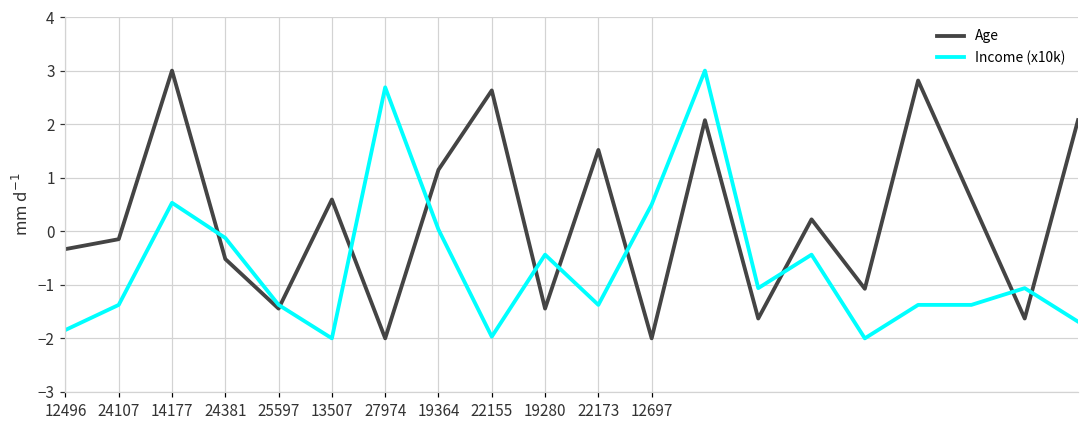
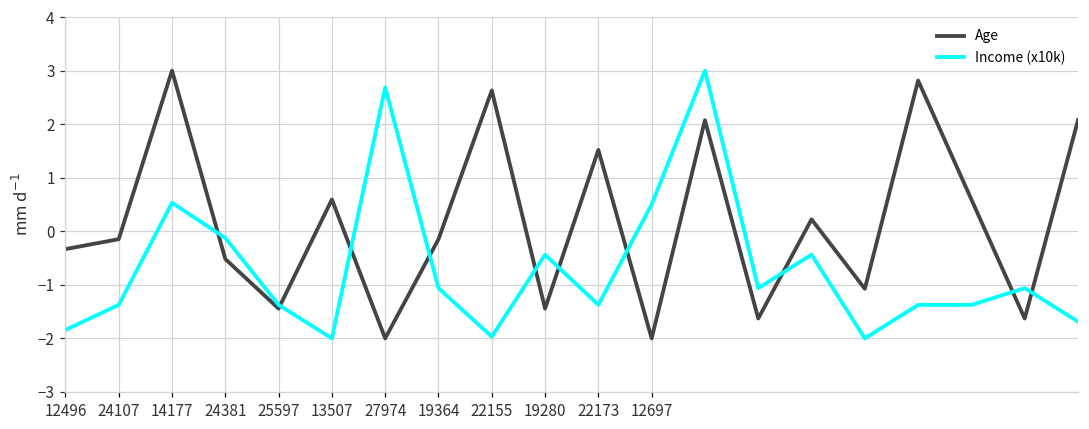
  {
    "Age": {
      "12496": -0.3,
      "24107": -0.1,
      "14177": 3.0,
      "24381": -0.5,
      "25597": -1.4,
      "13507": 0.6,
      "27974": -2.0,
-     "19364": 1.1,
+     "19364": -0.1,
      "22155": 2.6,
      "19280": -1.4,
      "22173": 1.5,
      "12697": -2.0
    },
    "Income (x10k)": {
      "12496": -1.8,
      "24107": -1.4,
      "14177": 0.5,
      "24381": -0.1,
      "25597": -1.4,
      "13507": -2.0,
      "27974": 2.7,
-     "19364": 0.0,
+     "19364": -1.1,
      "22155": -2.0,
      "19280": -0.4,
      "22173": -1.4,
      "12697": 0.5
    }
  }
